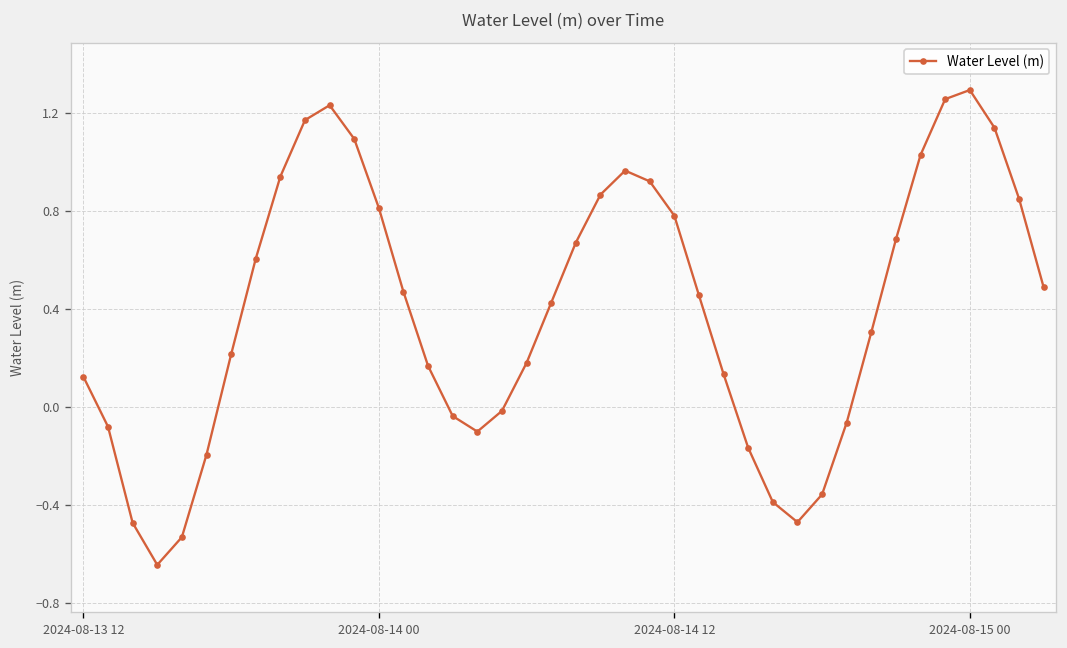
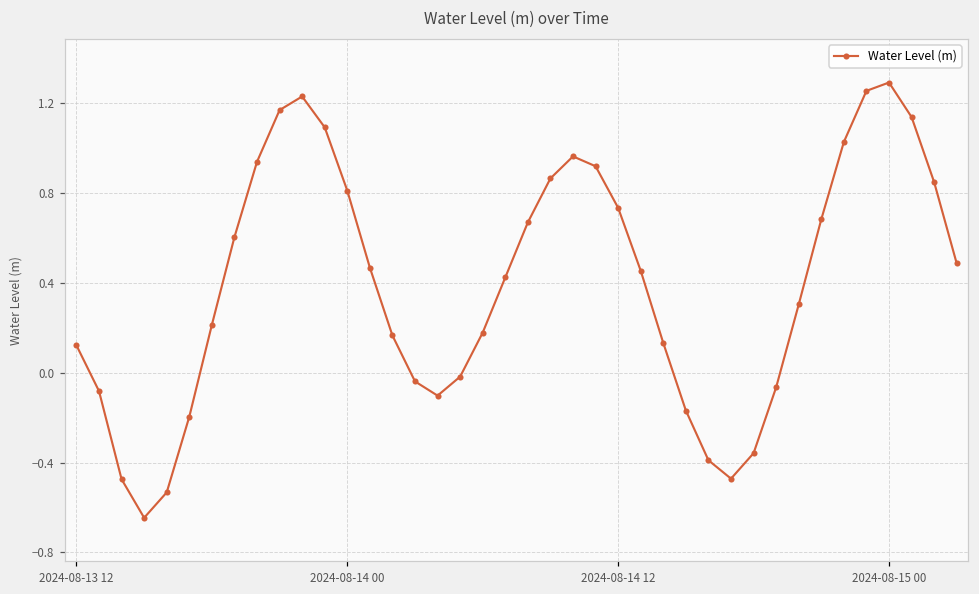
  {
    "2024-08-13 12": 0.12,
    "2024-08-14 00": 0.81,
-   "2024-08-14 12": 0.78,
+   "2024-08-14 12": 0.73,
    "2024-08-15 00": 1.29
  }
